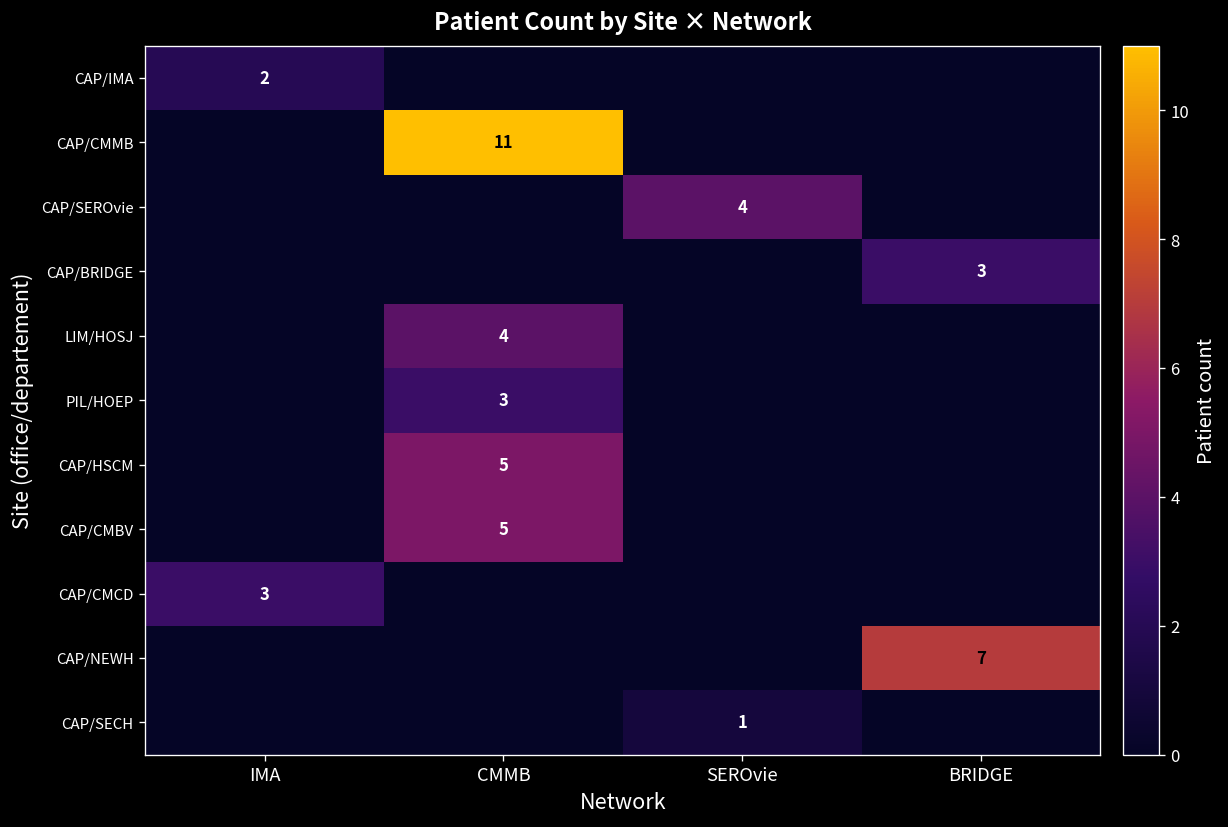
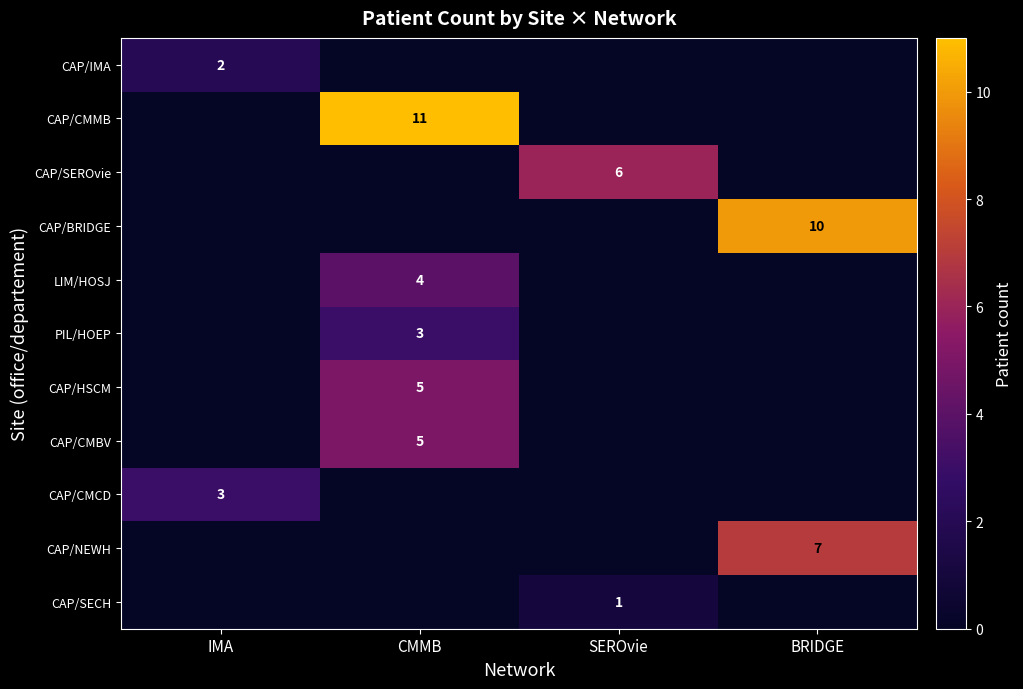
  {
    "CAP/IMA": {
      "IMA": 2
    },
    "CAP/CMMB": {
      "CMMB": 11
    },
    "CAP/SEROvie": {
-     "SEROvie": 4
+     "SEROvie": 6
    },
    "CAP/BRIDGE": {
-     "BRIDGE": 3
+     "BRIDGE": 10
    },
    "LIM/HOSJ": {
      "CMMB": 4
    },
    "PIL/HOEP": {
      "CMMB": 3
    },
    "CAP/HSCM": {
      "CMMB": 5
    },
    "CAP/CMBV": {
      "CMMB": 5
    },
    "CAP/CMCD": {
      "IMA": 3
    },
    "CAP/NEWH": {
      "BRIDGE": 7
    },
    "CAP/SECH": {
      "SEROvie": 1
    }
  }
